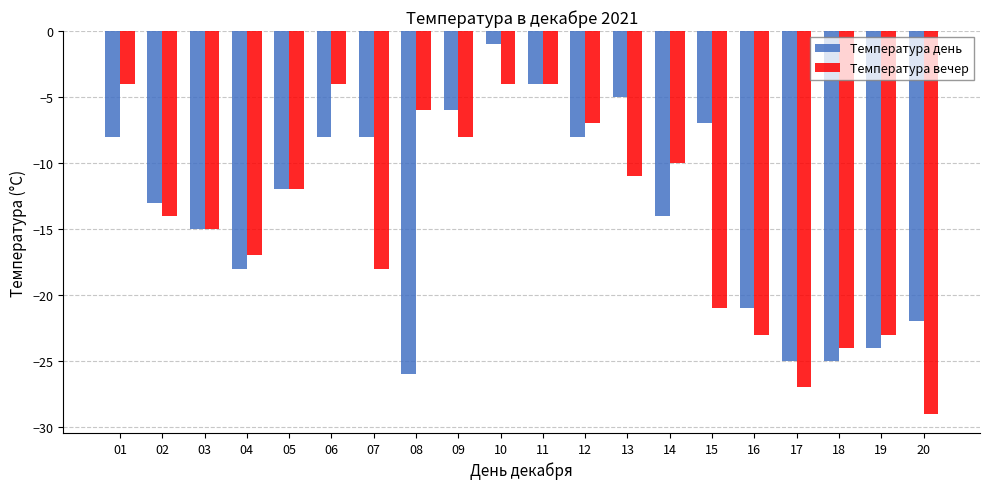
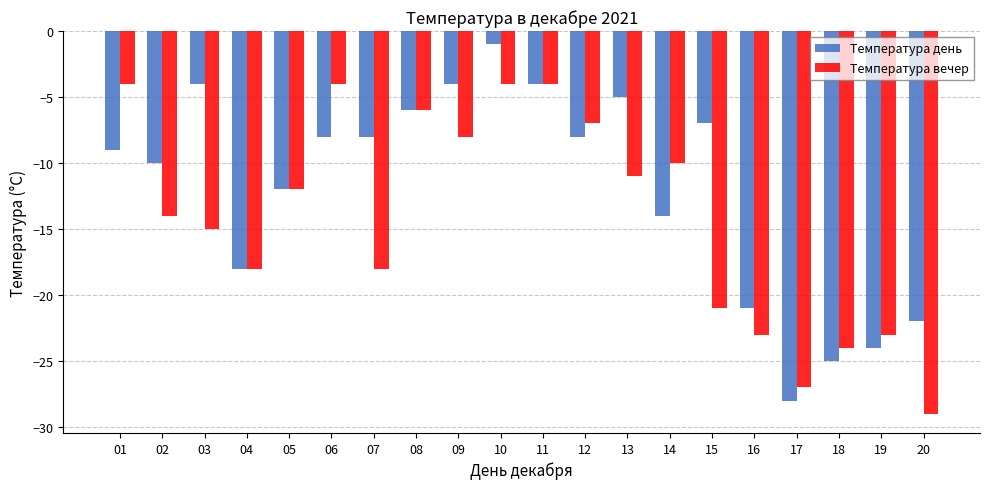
  {
    "Температура день": {
-     "01": -8,
-     "02": -13,
-     "03": -15,
+     "01": -9,
+     "02": -10,
+     "03": -4,
      "04": -18,
      "05": -12,
      "06": -8,
      "07": -8,
-     "08": -26,
-     "09": -6,
+     "08": -6,
+     "09": -4,
      "10": -1,
      "11": -4,
      "12": -8,
      "13": -5,
      "14": -14,
      "15": -7,
      "16": -21,
-     "17": -25,
+     "17": -28,
      "18": -25,
      "19": -24,
      "20": -22
    },
    "Температура вечер": {
      "01": -4,
      "02": -14,
      "03": -15,
-     "04": -17,
+     "04": -18,
      "05": -12,
      "06": -4,
      "07": -18,
      "08": -6,
      "09": -8,
      "10": -4,
      "11": -4,
      "12": -7,
      "13": -11,
      "14": -10,
      "15": -21,
      "16": -23,
      "17": -27,
      "18": -24,
      "19": -23,
      "20": -29
    }
  }
